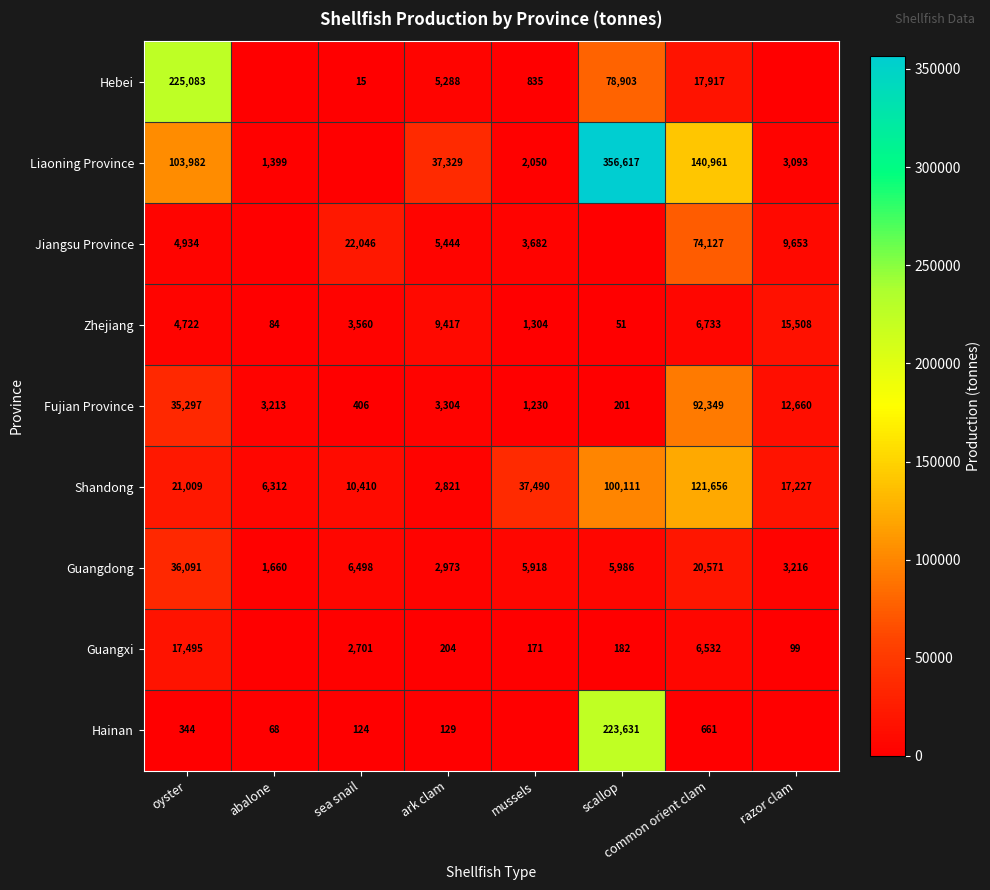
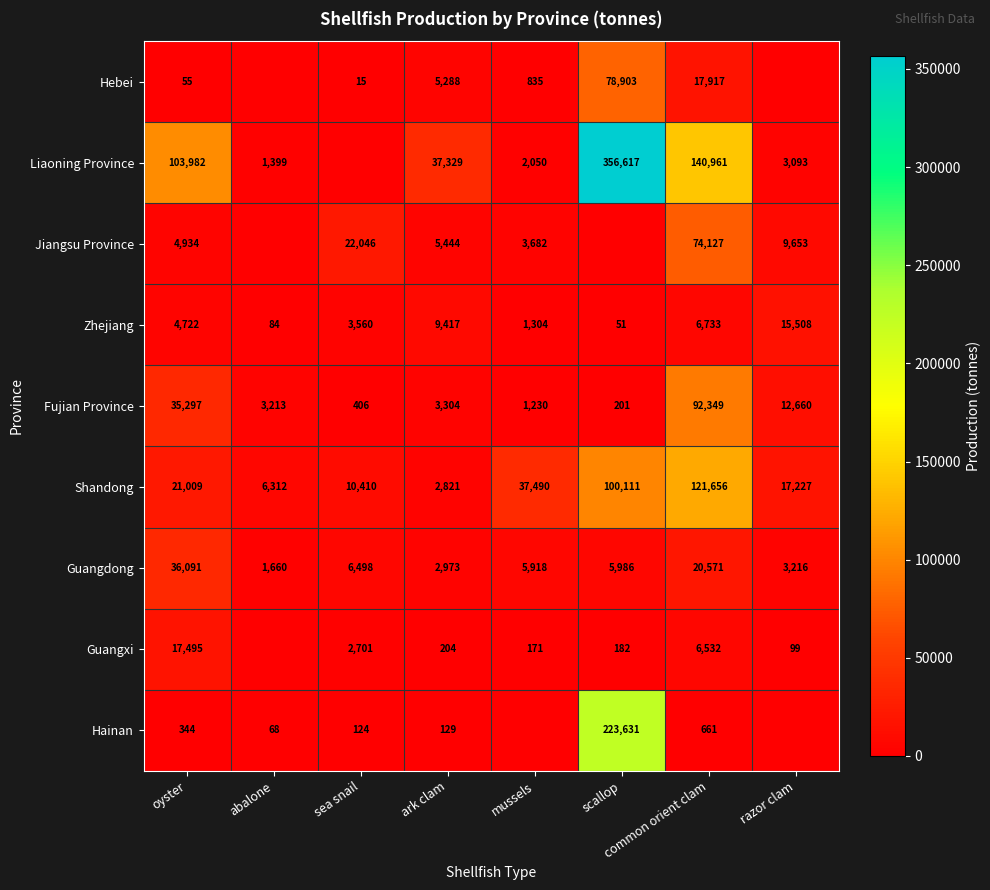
  {
    "Hebei": {
-     "oyster": "225,083",
+     "oyster": "55",
      "sea snail": "15",
      "ark clam": "5,288",
      "mussels": "835",
      "scallop": "78,903",
      "common orient clam": "17,917"
    },
    "Liaoning Province": {
      "oyster": "103,982",
      "abalone": "1,399",
      "ark clam": "37,329",
      "mussels": "2,050",
      "scallop": "356,617",
      "common orient clam": "140,961",
      "razor clam": "3,093"
    },
    "Jiangsu Province": {
      "oyster": "4,934",
      "sea snail": "22,046",
      "ark clam": "5,444",
      "mussels": "3,682",
      "common orient clam": "74,127",
      "razor clam": "9,653"
    },
    "Zhejiang": {
      "oyster": "4,722",
      "abalone": "84",
      "sea snail": "3,560",
      "ark clam": "9,417",
      "mussels": "1,304",
      "scallop": "51",
      "common orient clam": "6,733",
      "razor clam": "15,508"
    },
    "Fujian Province": {
      "oyster": "35,297",
      "abalone": "3,213",
      "sea snail": "406",
      "ark clam": "3,304",
      "mussels": "1,230",
      "scallop": "201",
      "common orient clam": "92,349",
      "razor clam": "12,660"
    },
    "Shandong": {
      "oyster": "21,009",
      "abalone": "6,312",
      "sea snail": "10,410",
      "ark clam": "2,821",
      "mussels": "37,490",
      "scallop": "100,111",
      "common orient clam": "121,656",
      "razor clam": "17,227"
    },
    "Guangdong": {
      "oyster": "36,091",
      "abalone": "1,660",
      "sea snail": "6,498",
      "ark clam": "2,973",
      "mussels": "5,918",
      "scallop": "5,986",
      "common orient clam": "20,571",
      "razor clam": "3,216"
    },
    "Guangxi": {
      "oyster": "17,495",
      "sea snail": "2,701",
      "ark clam": "204",
      "mussels": "171",
      "scallop": "182",
      "common orient clam": "6,532",
      "razor clam": "99"
    },
    "Hainan": {
      "oyster": "344",
      "abalone": "68",
      "sea snail": "124",
      "ark clam": "129",
      "scallop": "223,631",
      "common orient clam": "661"
    }
  }
